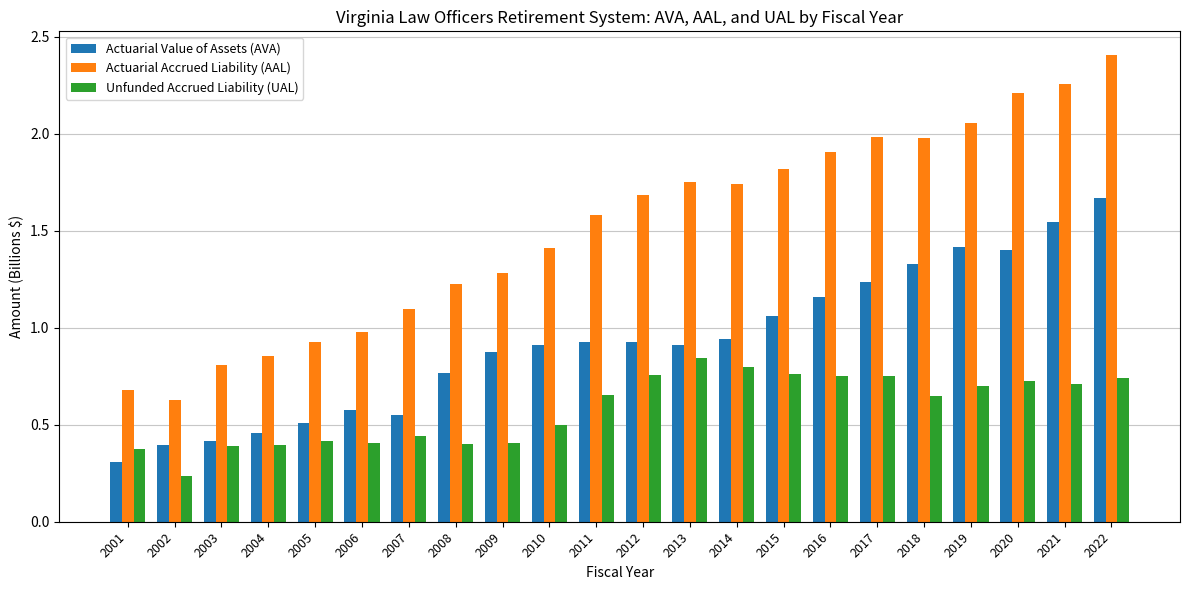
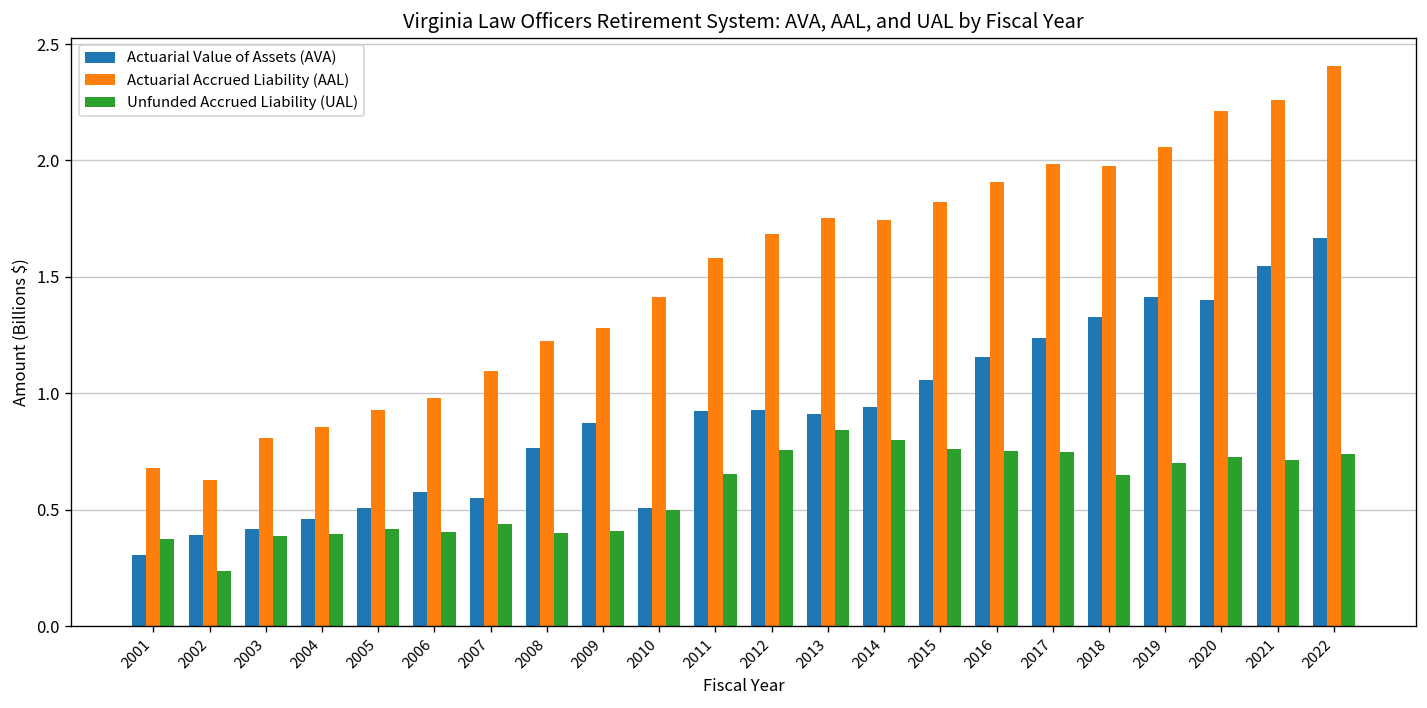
  {
    "Actuarial Value of Assets (AVA)": {
      "2001": 0.31,
      "2002": 0.39,
      "2003": 0.42,
      "2004": 0.46,
      "2005": 0.51,
      "2006": 0.58,
      "2007": 0.55,
      "2008": 0.77,
      "2009": 0.87,
-     "2010": 0.91,
+     "2010": 0.51,
      "2011": 0.93,
      "2012": 0.93,
      "2013": 0.91,
      "2014": 0.94,
      "2015": 1.06,
      "2016": 1.16,
      "2017": 1.24,
      "2018": 1.33,
      "2019": 1.41,
      "2020": 1.40,
      "2021": 1.55,
      "2022": 1.67
    },
    "Actuarial Accrued Liability (AAL)": {
      "2001": 0.68,
      "2002": 0.63,
      "2003": 0.81,
      "2004": 0.85,
      "2005": 0.93,
      "2006": 0.98,
      "2007": 1.10,
      "2008": 1.22,
      "2009": 1.28,
      "2010": 1.41,
      "2011": 1.58,
      "2012": 1.68,
      "2013": 1.75,
      "2014": 1.74,
      "2015": 1.82,
      "2016": 1.91,
      "2017": 1.98,
      "2018": 1.98,
      "2019": 2.06,
      "2020": 2.21,
      "2021": 2.26,
      "2022": 2.41
    },
    "Unfunded Accrued Liability (UAL)": {
      "2001": 0.37,
      "2002": 0.24,
      "2003": 0.39,
      "2004": 0.40,
      "2005": 0.42,
      "2006": 0.41,
      "2007": 0.44,
      "2008": 0.40,
      "2009": 0.41,
      "2010": 0.50,
      "2011": 0.65,
      "2012": 0.76,
      "2013": 0.84,
      "2014": 0.80,
      "2015": 0.76,
      "2016": 0.75,
      "2017": 0.75,
      "2018": 0.65,
      "2019": 0.70,
      "2020": 0.73,
      "2021": 0.71,
      "2022": 0.74
    }
  }
